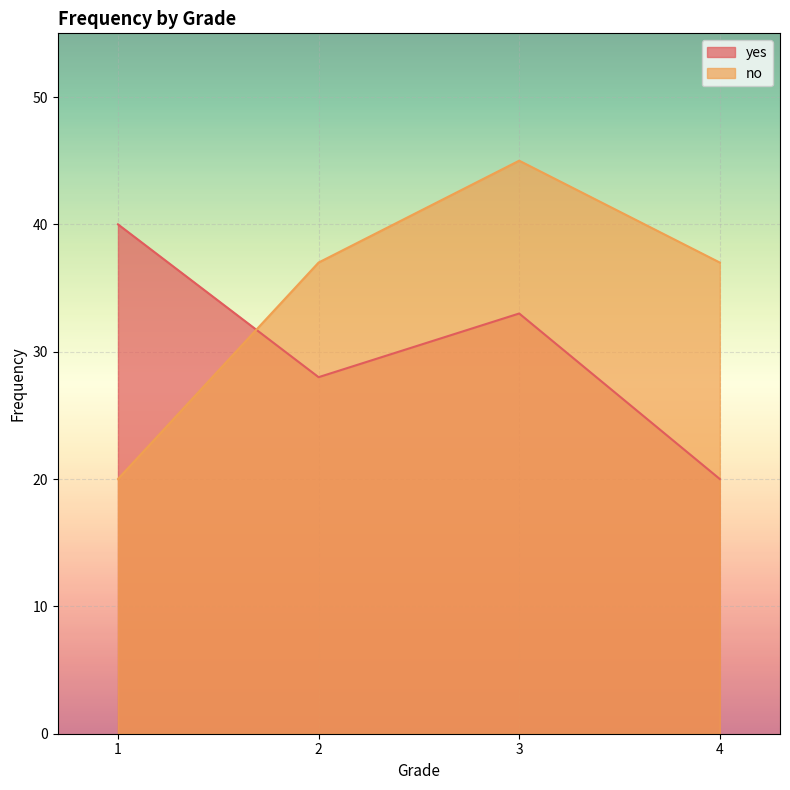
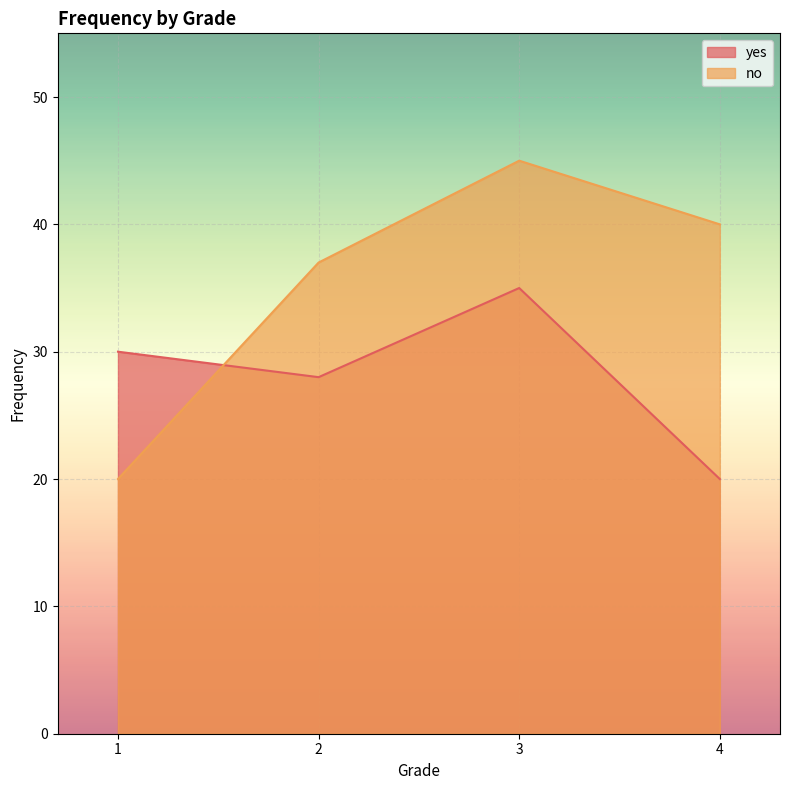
  {
    "yes": {
-     "1": 40,
+     "1": 30,
      "2": 28,
-     "3": 33,
+     "3": 35,
      "4": 20
    },
    "no": {
      "1": 20,
      "2": 37,
      "3": 45,
-     "4": 37
+     "4": 40
    }
  }
